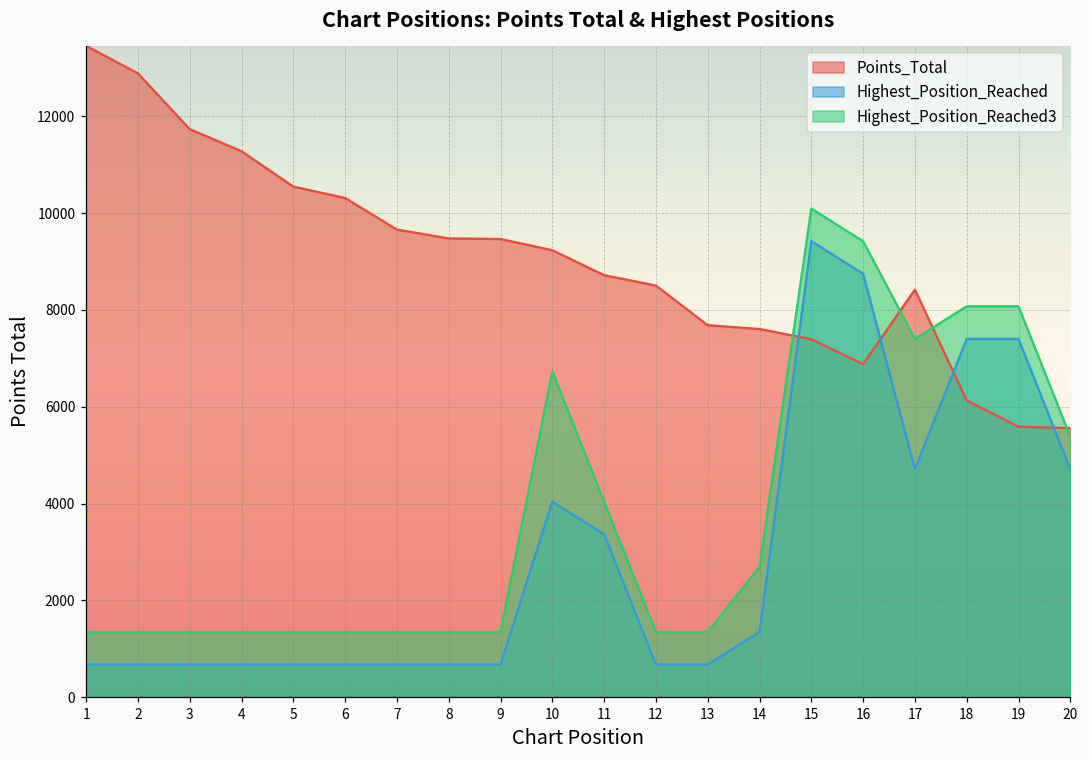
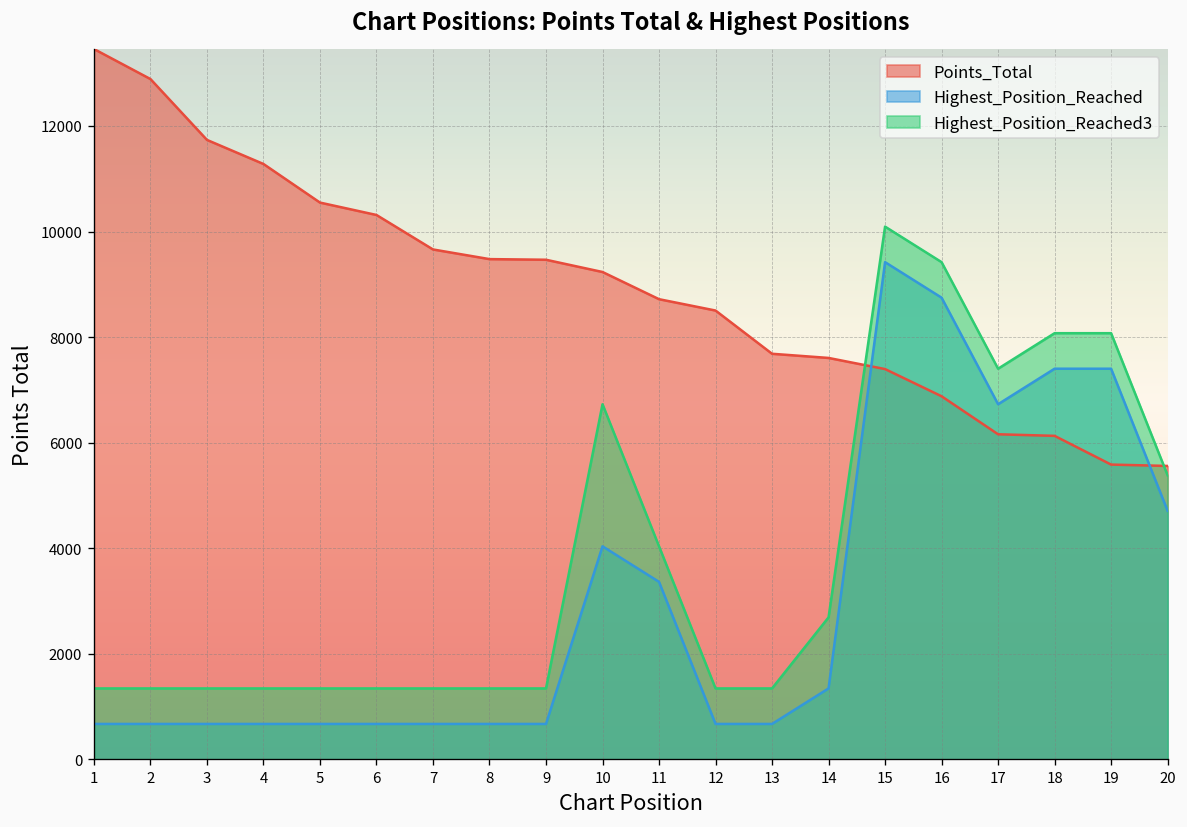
  {
    "Points_Total": {
      "1": 13500,
      "2": 12900,
      "3": 11700,
      "4": 11300,
      "5": 10500,
      "6": 10300,
      "7": 9700,
      "8": 9500,
      "9": 9500,
      "10": 9200,
      "11": 8700,
      "12": 8500,
      "13": 7700,
      "14": 7600,
      "15": 7400,
      "16": 6900,
-     "17": 8400,
+     "17": 6200,
      "18": 6100,
      "19": 5600,
      "20": 5600
    },
    "Highest_Position_Reached": {
      "1": 700,
      "2": 700,
      "3": 700,
      "4": 700,
      "5": 700,
      "6": 700,
      "7": 700,
      "8": 700,
      "9": 700,
      "10": 4000,
      "11": 3400,
      "12": 700,
      "13": 700,
      "14": 1300,
      "15": 9400,
      "16": 8700,
-     "17": 4700,
+     "17": 6700,
      "18": 7400,
      "19": 7400,
      "20": 4700
    },
    "Highest_Position_Reached3": {
      "1": 1300,
      "2": 1300,
      "3": 1300,
      "4": 1300,
      "5": 1300,
      "6": 1300,
      "7": 1300,
      "8": 1300,
      "9": 1300,
      "10": 6700,
      "11": 4000,
      "12": 1300,
      "13": 1300,
      "14": 2700,
      "15": 10100,
      "16": 9400,
      "17": 7400,
      "18": 8100,
      "19": 8100,
      "20": 5400
    }
  }
